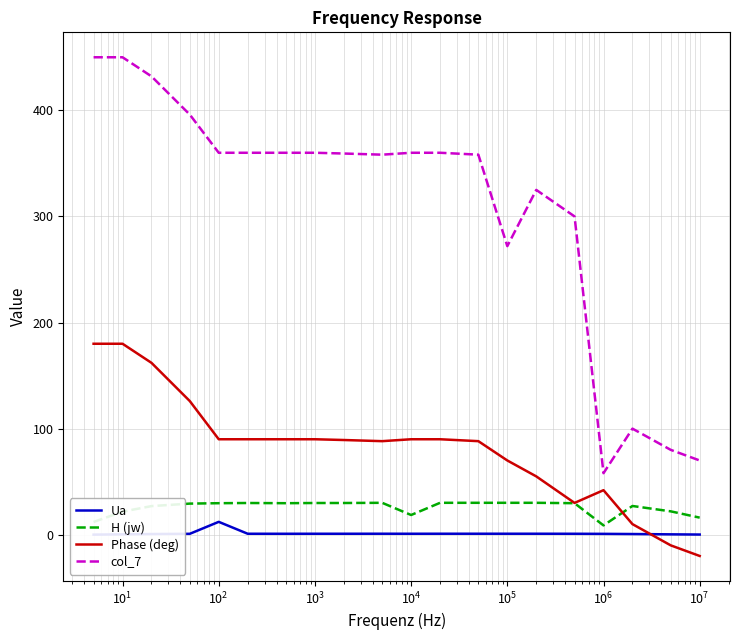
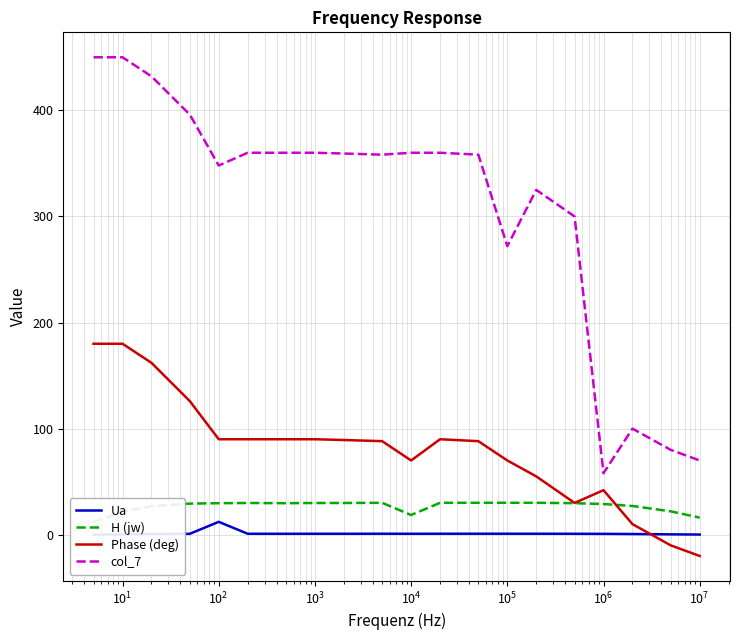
  {
    "Ua": {
      "10^2": 12,
      "10^3": 1,
      "10^4": 1,
      "10^5": 1,
      "10^6": 1,
      "10^7": 0
    },
    "H (jw)": {
      "10^2": 30,
      "10^3": 30,
      "10^4": 19,
      "10^5": 30,
-     "10^6": 9,
+     "10^6": 29,
      "10^7": 16
    },
    "Phase (deg)": {
      "10^1": 180,
      "10^2": 90,
      "10^3": 90,
-     "10^4": 90,
+     "10^4": 70,
      "10^5": 70,
      "10^6": 42,
      "10^7": -20
    },
    "col_7": {
      "10^1": 450,
-     "10^2": 360,
+     "10^2": 348,
      "10^3": 360,
      "10^4": 360,
      "10^5": 272,
      "10^6": 58,
      "10^7": 70
    }
  }
